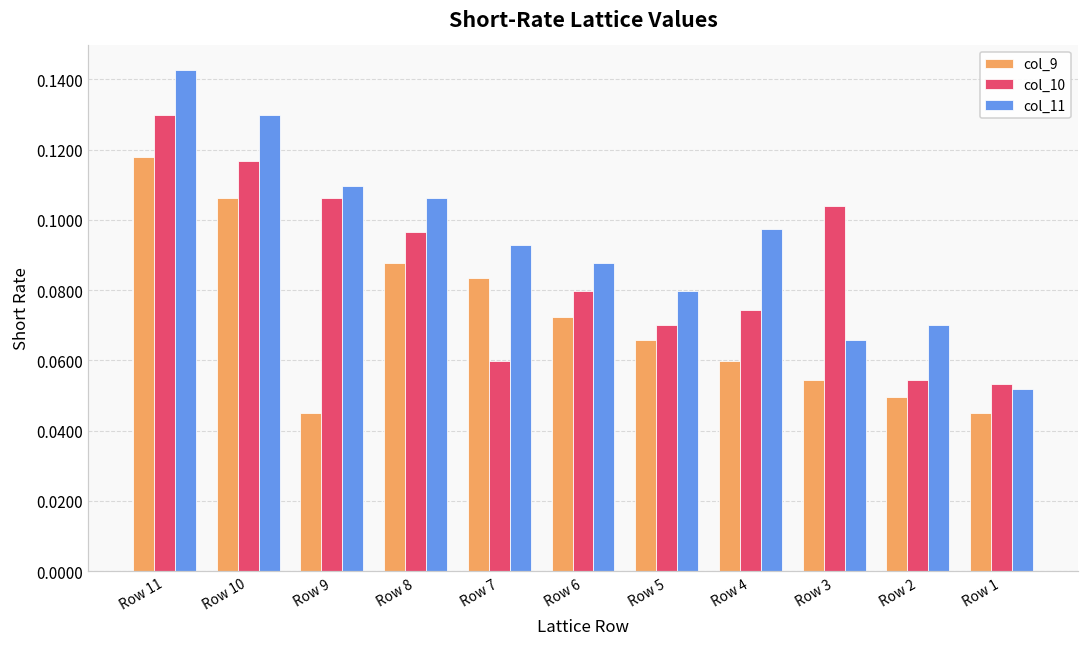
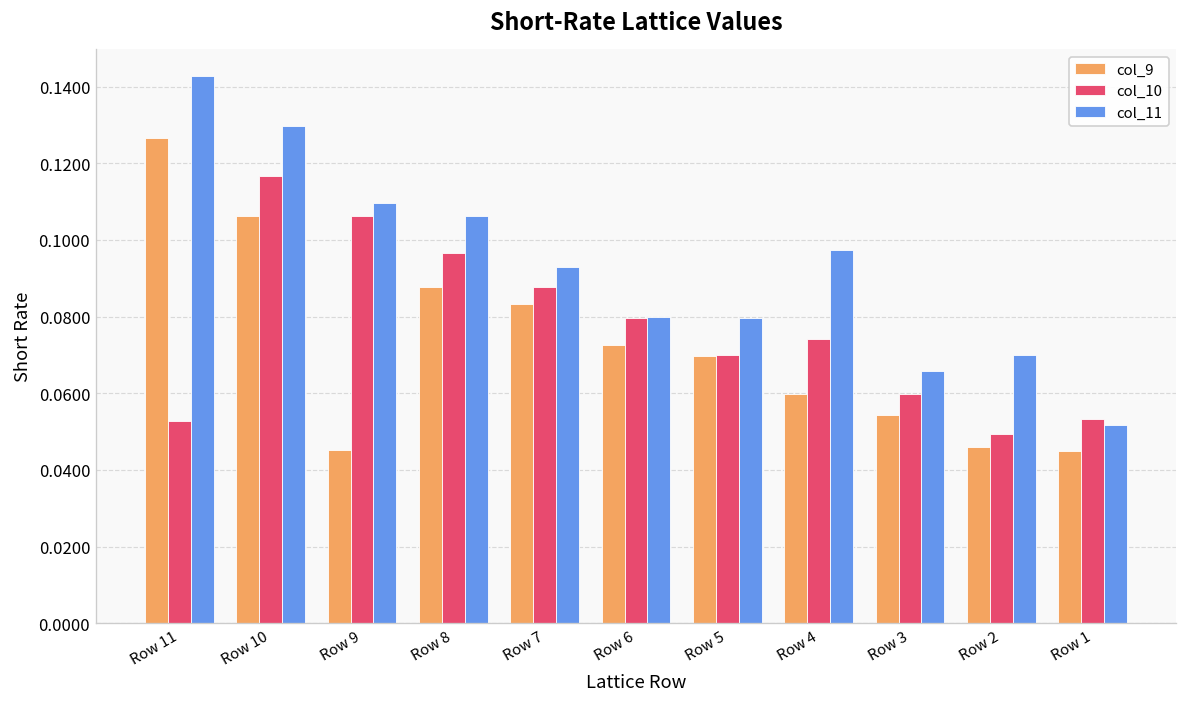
  {
    "col_9": {
-     "Row 11": 0.118,
+     "Row 11": 0.127,
      "Row 10": 0.106,
      "Row 9": 0.045,
      "Row 8": 0.088,
      "Row 7": 0.083,
      "Row 6": 0.072,
-     "Row 5": 0.066,
+     "Row 5": 0.070,
      "Row 4": 0.060,
      "Row 3": 0.054,
-     "Row 2": 0.050,
+     "Row 2": 0.046,
      "Row 1": 0.045
    },
    "col_10": {
-     "Row 11": 0.130,
+     "Row 11": 0.053,
      "Row 10": 0.117,
      "Row 9": 0.106,
      "Row 8": 0.096,
-     "Row 7": 0.060,
+     "Row 7": 0.088,
      "Row 6": 0.080,
      "Row 5": 0.070,
      "Row 4": 0.074,
-     "Row 3": 0.104,
-     "Row 2": 0.054,
+     "Row 3": 0.060,
+     "Row 2": 0.049,
      "Row 1": 0.053
    },
    "col_11": {
      "Row 11": 0.143,
      "Row 10": 0.130,
      "Row 9": 0.110,
      "Row 8": 0.106,
      "Row 7": 0.093,
-     "Row 6": 0.088,
+     "Row 6": 0.080,
      "Row 5": 0.080,
      "Row 4": 0.097,
      "Row 3": 0.066,
      "Row 2": 0.070,
      "Row 1": 0.052
    }
  }
